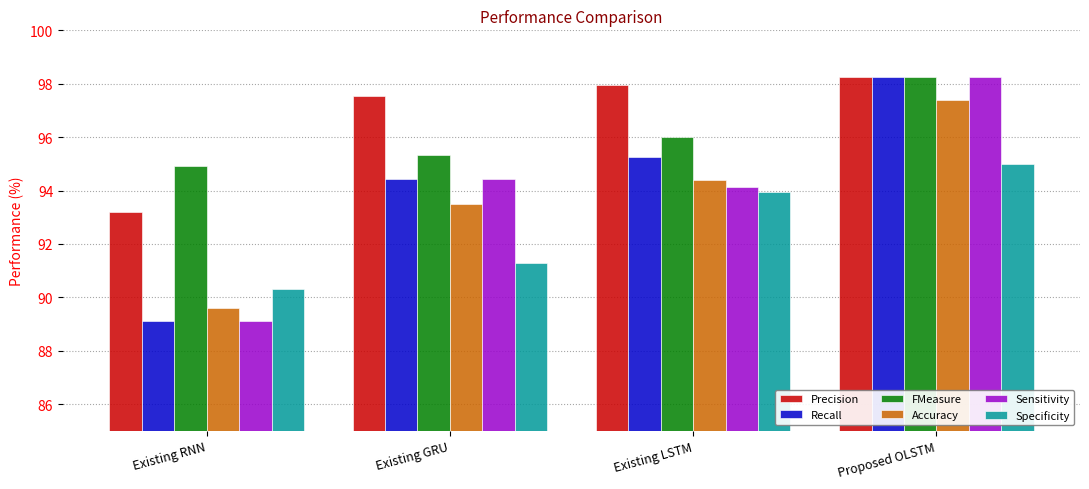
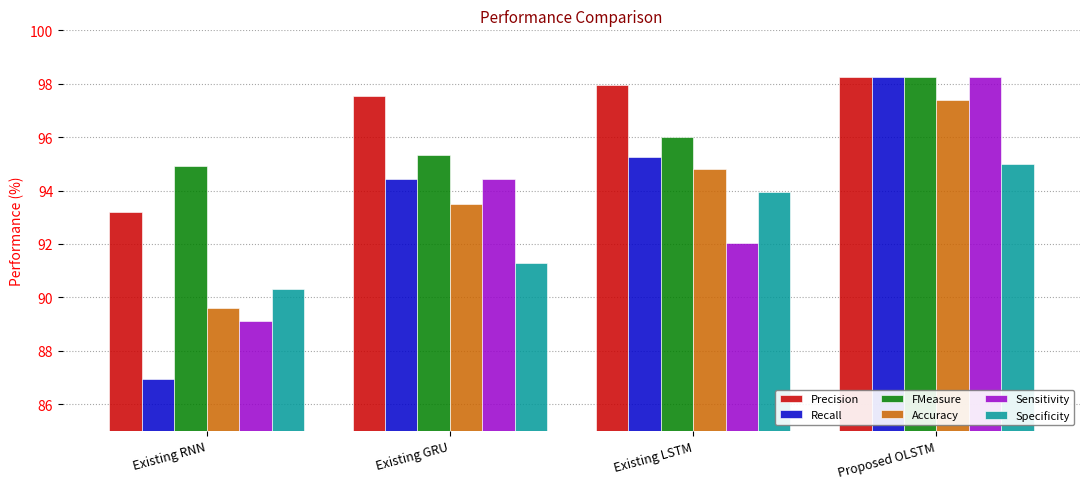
  {
    "Precision": {
      "Existing RNN": 93.2,
      "Existing GRU": 97.6,
      "Existing LSTM": 98.0,
      "Proposed OLSTM": 98.2
    },
    "Recall": {
-     "Existing RNN": 89.1,
+     "Existing RNN": 87.0,
      "Existing GRU": 94.4,
      "Existing LSTM": 95.3,
      "Proposed OLSTM": 98.2
    },
    "FMeasure": {
      "Existing RNN": 94.9,
      "Existing GRU": 95.3,
      "Existing LSTM": 96.0,
      "Proposed OLSTM": 98.2
    },
    "Accuracy": {
      "Existing RNN": 89.6,
      "Existing GRU": 93.5,
-     "Existing LSTM": 94.4,
+     "Existing LSTM": 94.8,
      "Proposed OLSTM": 97.4
    },
    "Sensitivity": {
      "Existing RNN": 89.1,
      "Existing GRU": 94.4,
-     "Existing LSTM": 94.1,
+     "Existing LSTM": 92.1,
      "Proposed OLSTM": 98.2
    },
    "Specificity": {
      "Existing RNN": 90.3,
      "Existing GRU": 91.3,
      "Existing LSTM": 94.0,
      "Proposed OLSTM": 95.0
    }
  }
